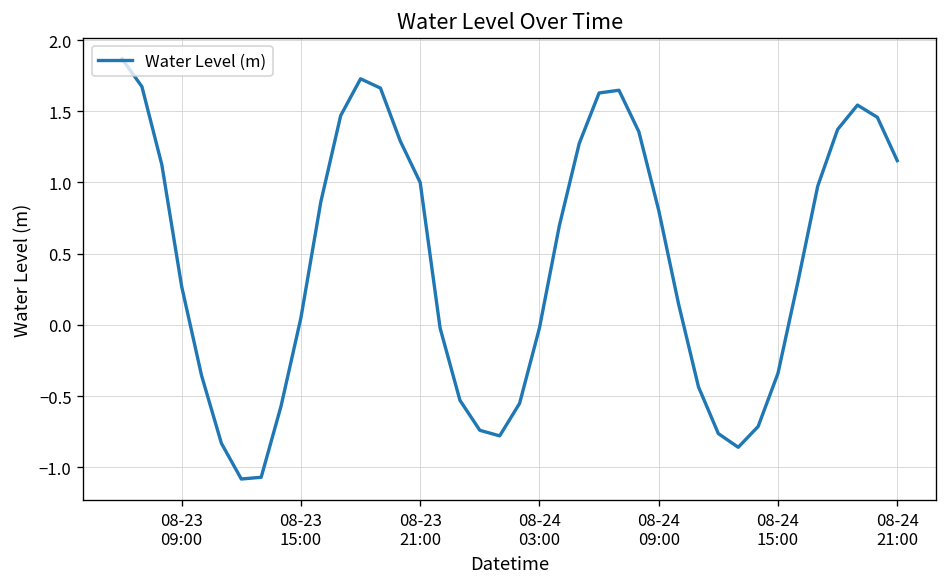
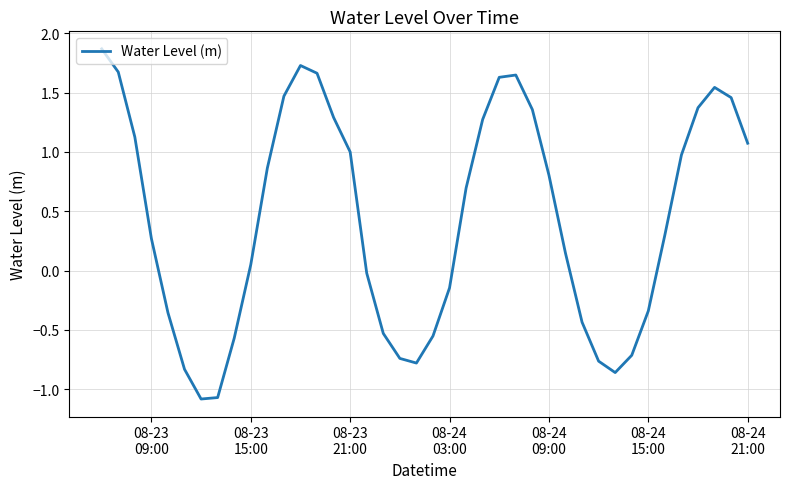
  {
    "08-23 09:00": 0.27,
    "08-23 15:00": 0.05,
    "08-23 21:00": 1.00,
-   "08-24 03:00": -0.02,
+   "08-24 03:00": -0.15,
    "08-24 09:00": 0.80,
    "08-24 15:00": -0.34,
-   "08-24 21:00": 1.15
+   "08-24 21:00": 1.07
  }
